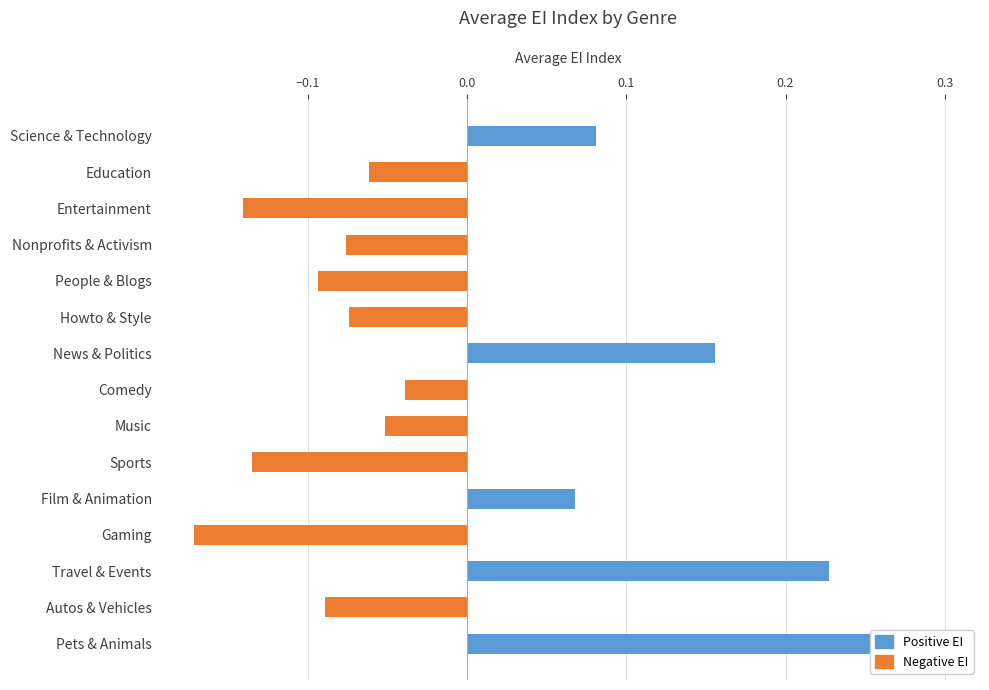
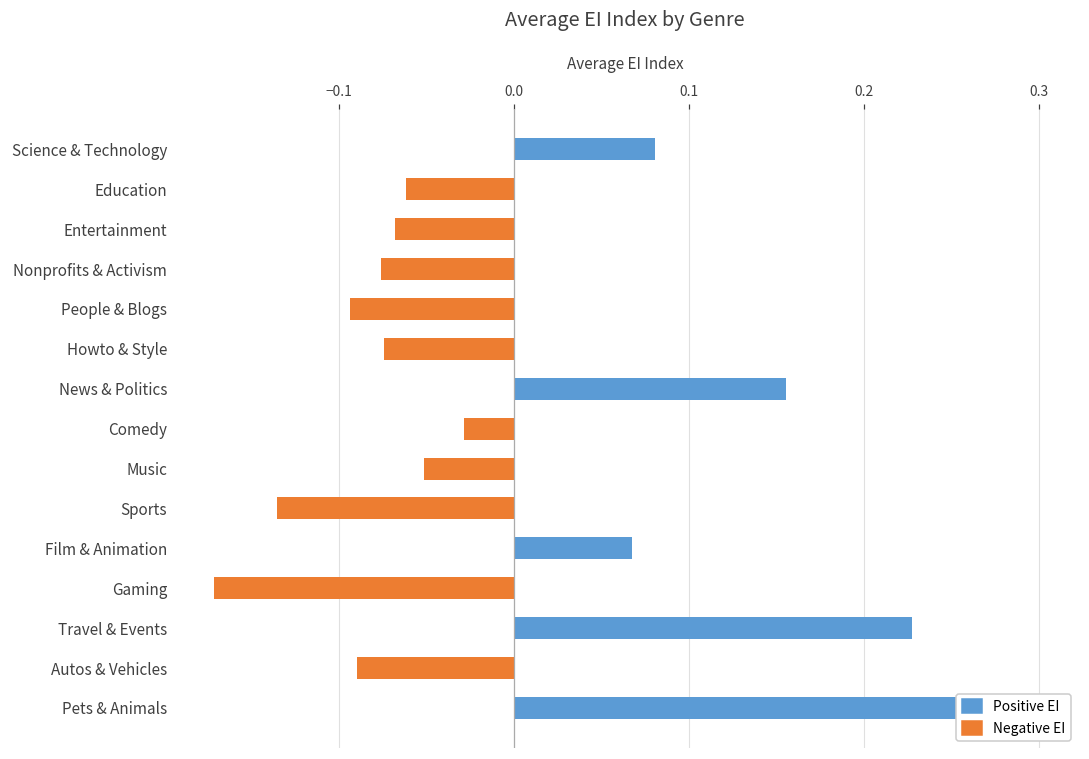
  {
    "Science & Technology": 0.081,
    "Education": -0.062,
-   "Entertainment": -0.141,
+   "Entertainment": -0.068,
    "Nonprofits & Activism": -0.076,
    "People & Blogs": -0.094,
    "Howto & Style": -0.074,
    "News & Politics": 0.156,
-   "Comedy": -0.039,
+   "Comedy": -0.028,
    "Music": -0.051,
    "Sports": -0.135,
    "Film & Animation": 0.067,
    "Gaming": -0.171,
    "Travel & Events": 0.227,
    "Autos & Vehicles": -0.089
  }
